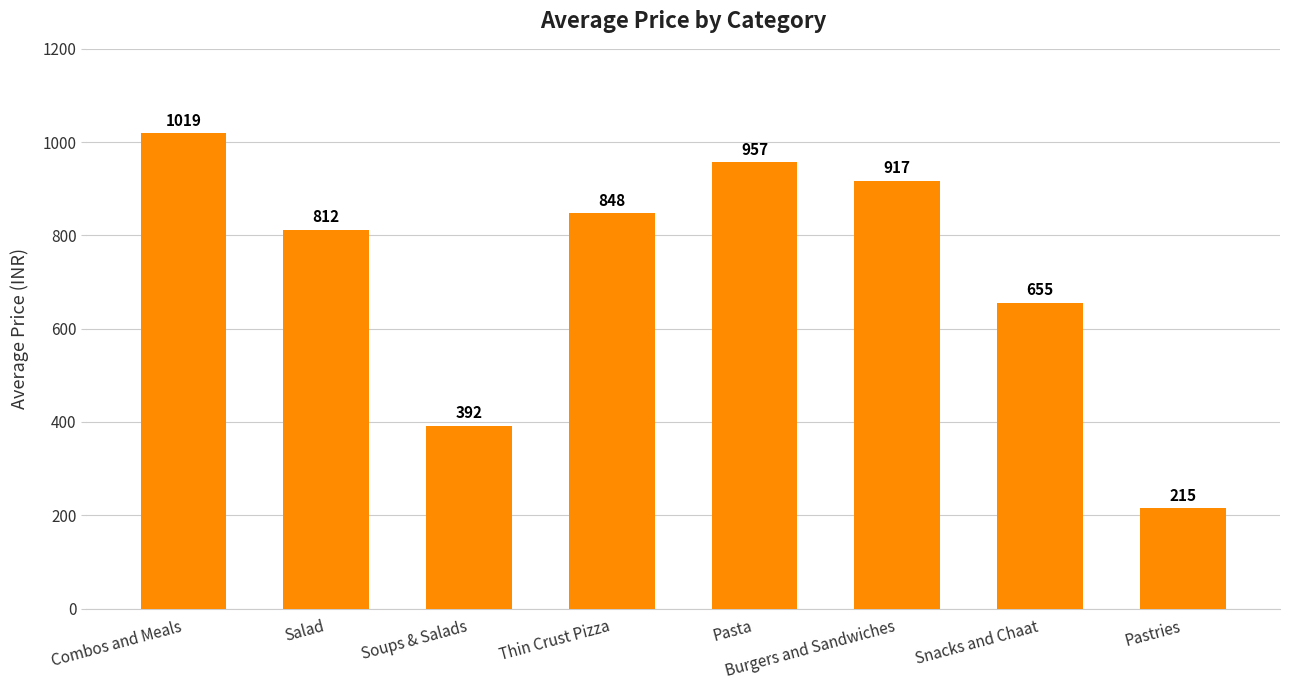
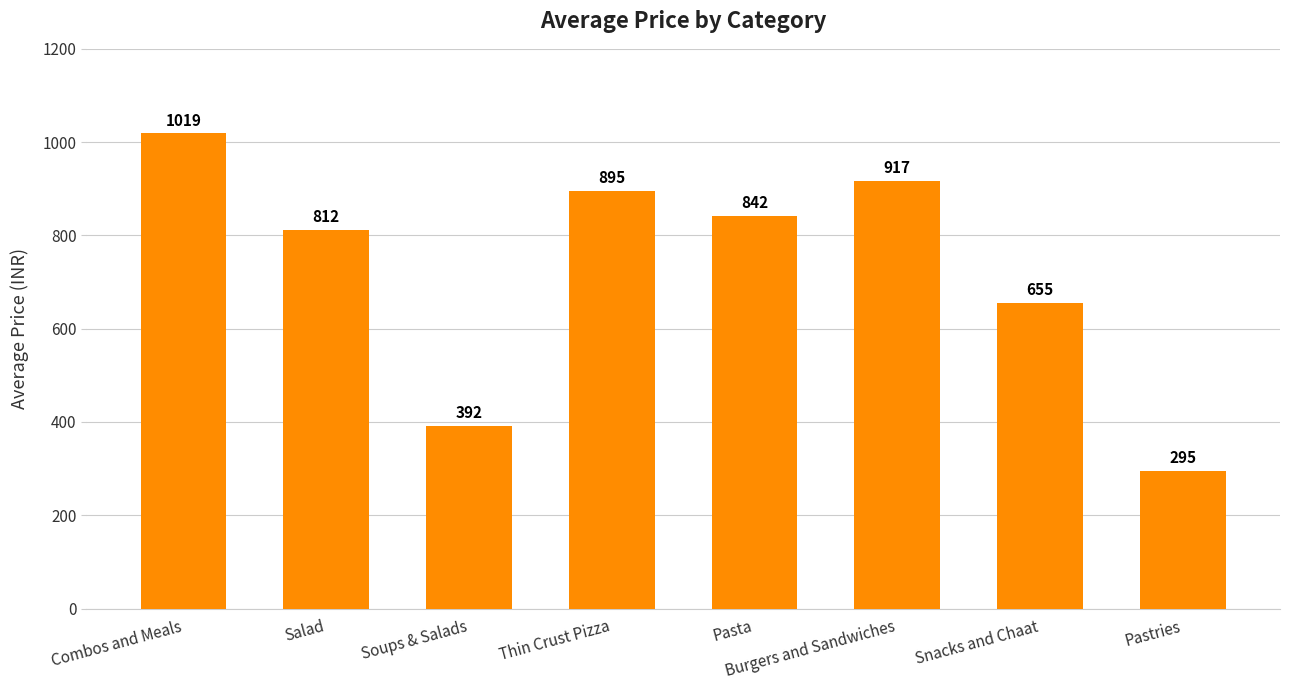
  {
    "Combos and Meals": 1019,
    "Salad": 812,
    "Soups & Salads": 392,
-   "Thin Crust Pizza": 848,
-   "Pasta": 957,
+   "Thin Crust Pizza": 895,
+   "Pasta": 842,
    "Burgers and Sandwiches": 917,
    "Snacks and Chaat": 655,
-   "Pastries": 215
+   "Pastries": 295
  }
